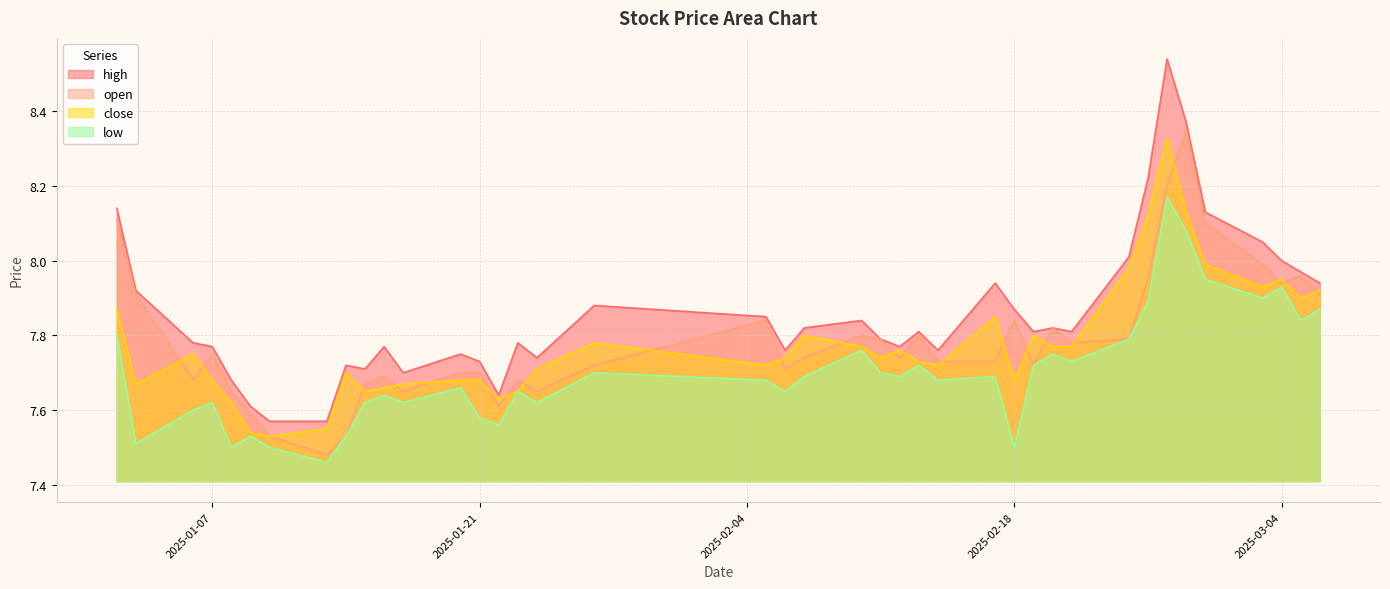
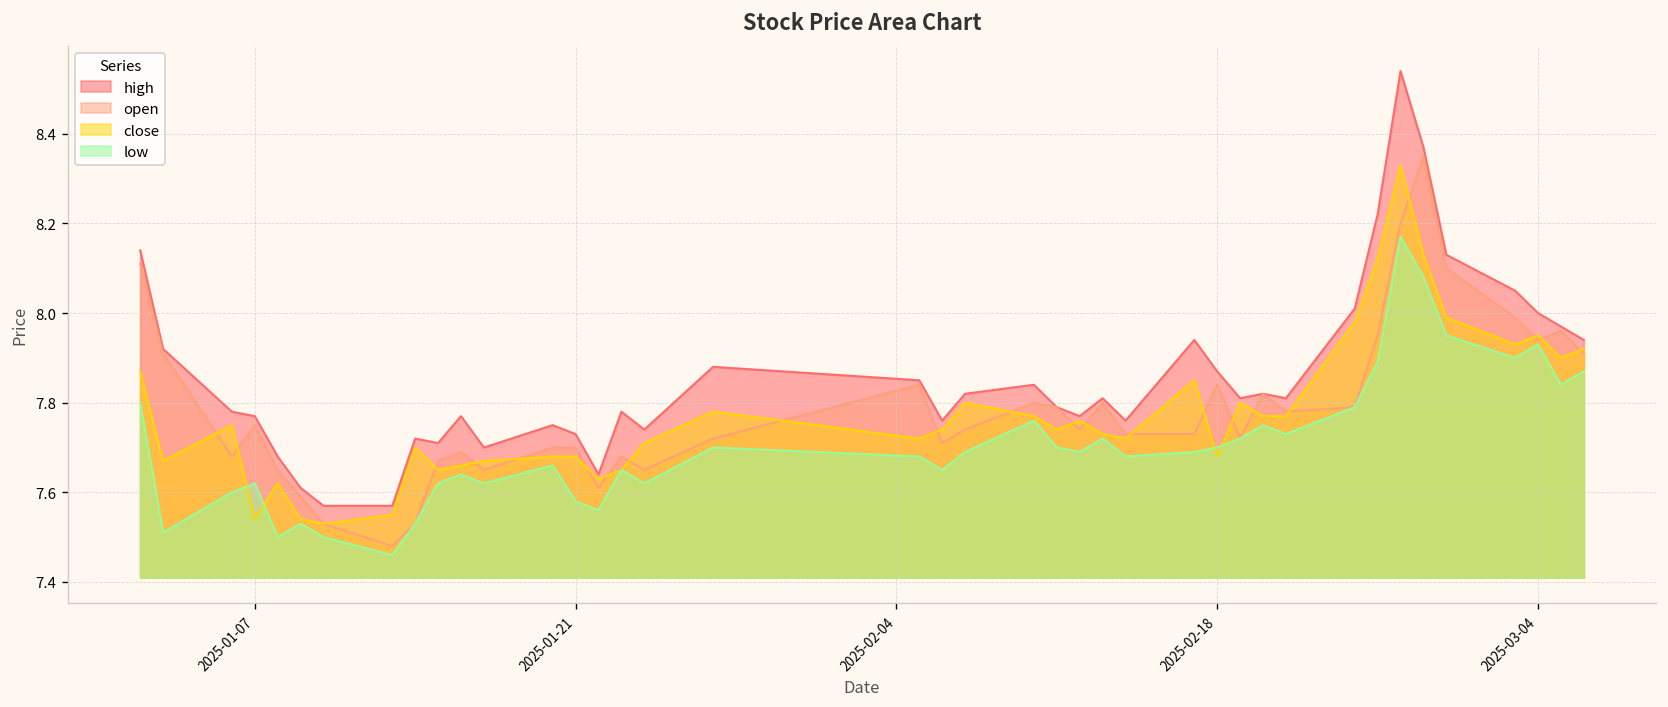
  {
    "close": {
-     "2025-01-07": 7.68,
+     "2025-01-07": 7.54,
      "2025-01-21": 7.68,
      "2025-02-18": 7.68,
      "2025-03-04": 7.95
    },
    "low": {
      "2025-01-07": 7.62,
      "2025-01-21": 7.58,
-     "2025-02-18": 7.5,
+     "2025-02-18": 7.7,
      "2025-03-04": 7.93
    }
  }
